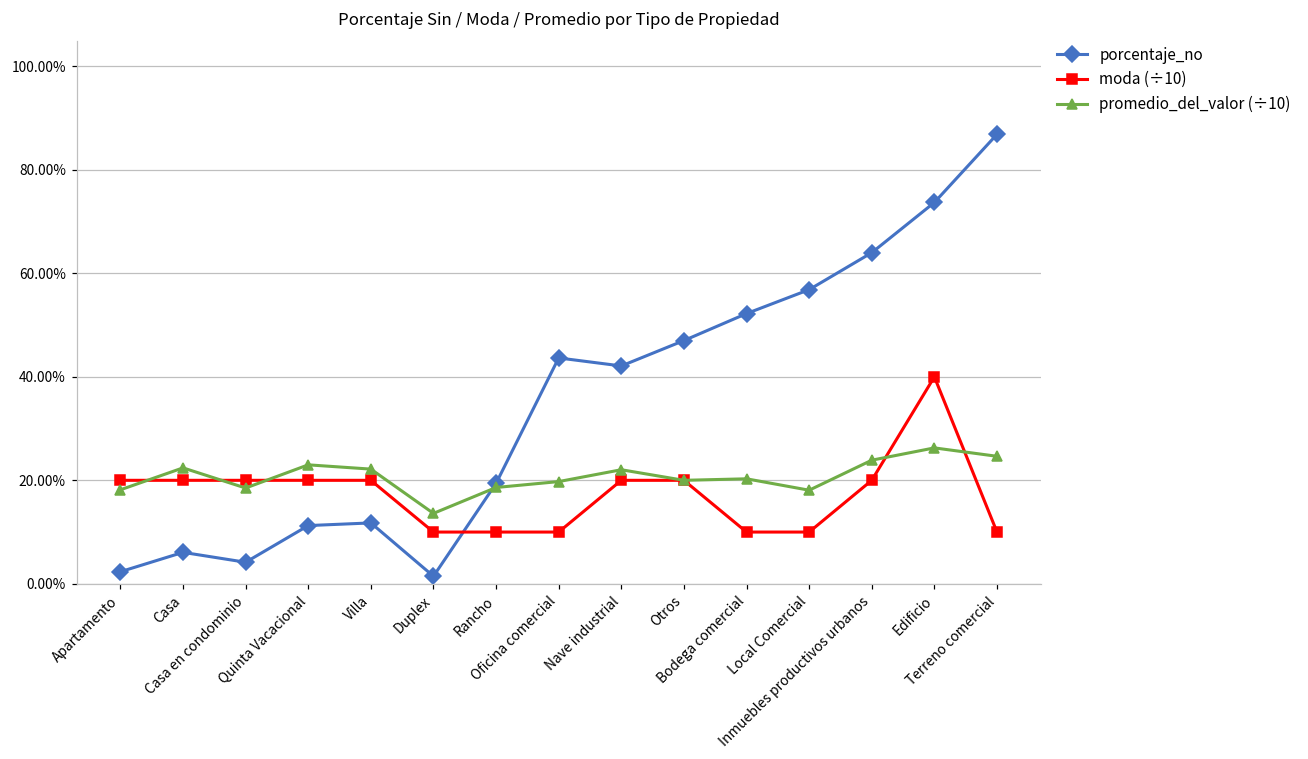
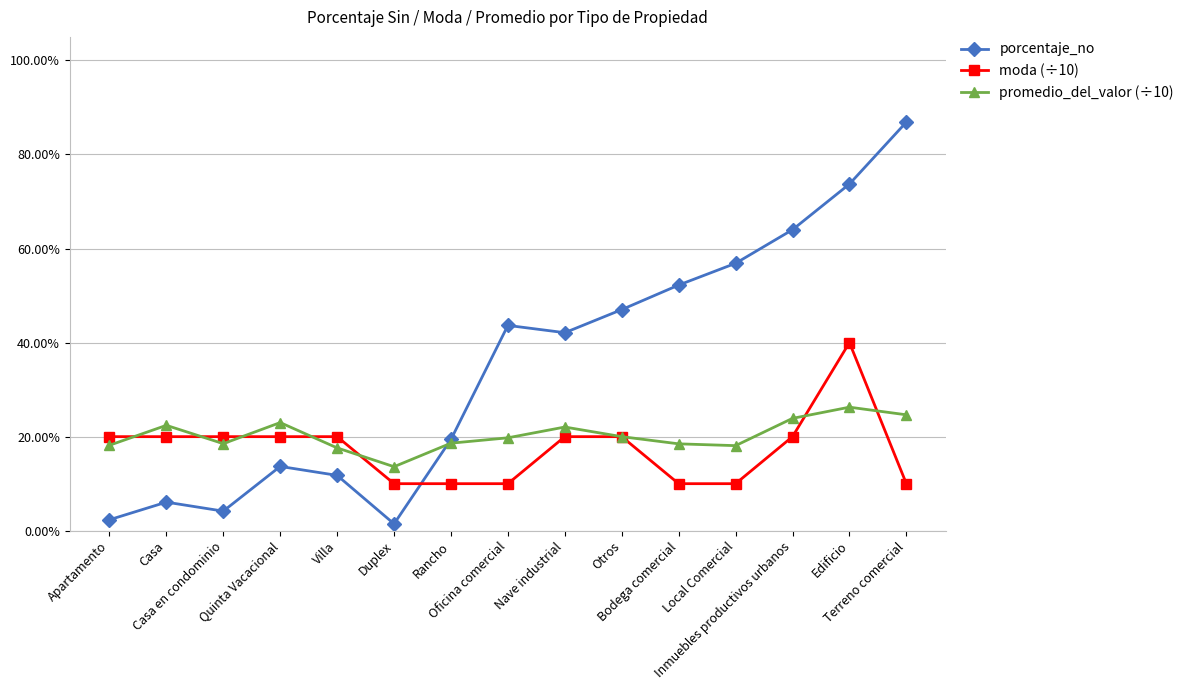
  {
    "porcentaje_no": {
      "Apartamento": "2%",
      "Casa": "6%",
      "Casa en condominio": "4%",
-     "Quinta Vacacional": "11%",
+     "Quinta Vacacional": "14%",
      "Villa": "12%",
      "Duplex": "1%",
      "Rancho": "19%",
      "Oficina comercial": "44%",
      "Nave industrial": "42%",
      "Otros": "47%",
      "Bodega comercial": "52%",
      "Local Comercial": "57%",
      "Inmuebles productivos urbanos": "64%",
      "Edificio": "74%",
      "Terreno comercial": "87%"
    },
    "moda (÷10)": {
      "Apartamento": "20%",
      "Casa": "20%",
      "Casa en condominio": "20%",
      "Quinta Vacacional": "20%",
      "Villa": "20%",
      "Duplex": "10%",
      "Rancho": "10%",
      "Oficina comercial": "10%",
      "Nave industrial": "20%",
      "Bodega comercial": "10%",
      "Local Comercial": "10%",
      "Inmuebles productivos urbanos": "20%",
      "Edificio": "40%",
      "Terreno comercial": "10%"
    },
    "promedio_del_valor (÷10)": {
      "Apartamento": "18%",
      "Casa": "22%",
      "Casa en condominio": "19%",
      "Quinta Vacacional": "23%",
-     "Villa": "22%",
+     "Villa": "18%",
      "Duplex": "14%",
      "Rancho": "19%",
      "Oficina comercial": "20%",
      "Nave industrial": "22%",
-     "Bodega comercial": "20%",
+     "Bodega comercial": "18%",
      "Local Comercial": "18%",
      "Inmuebles productivos urbanos": "24%",
      "Edificio": "26%",
      "Terreno comercial": "25%"
    }
  }
